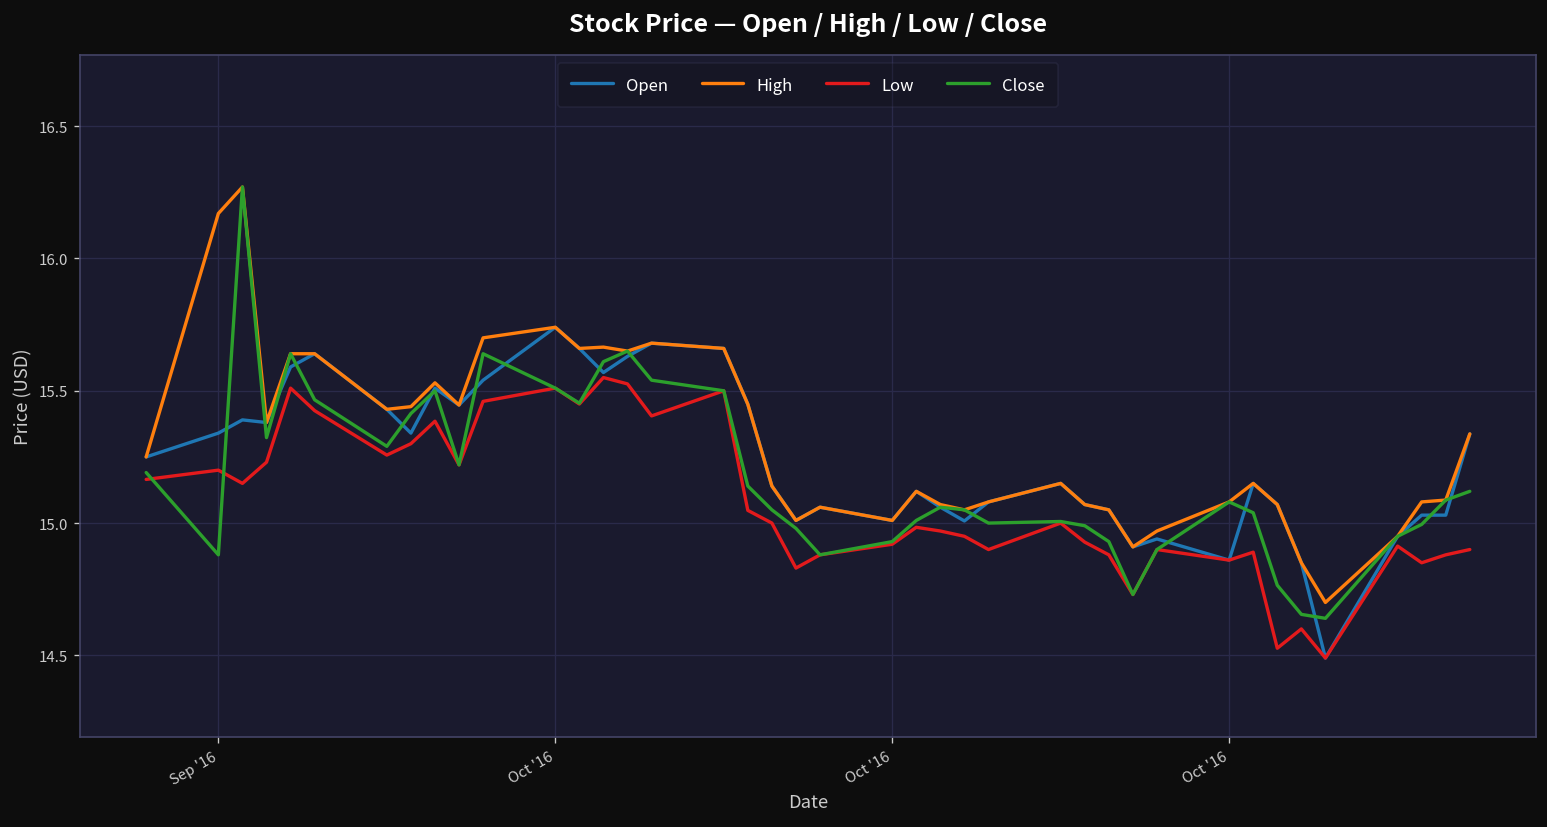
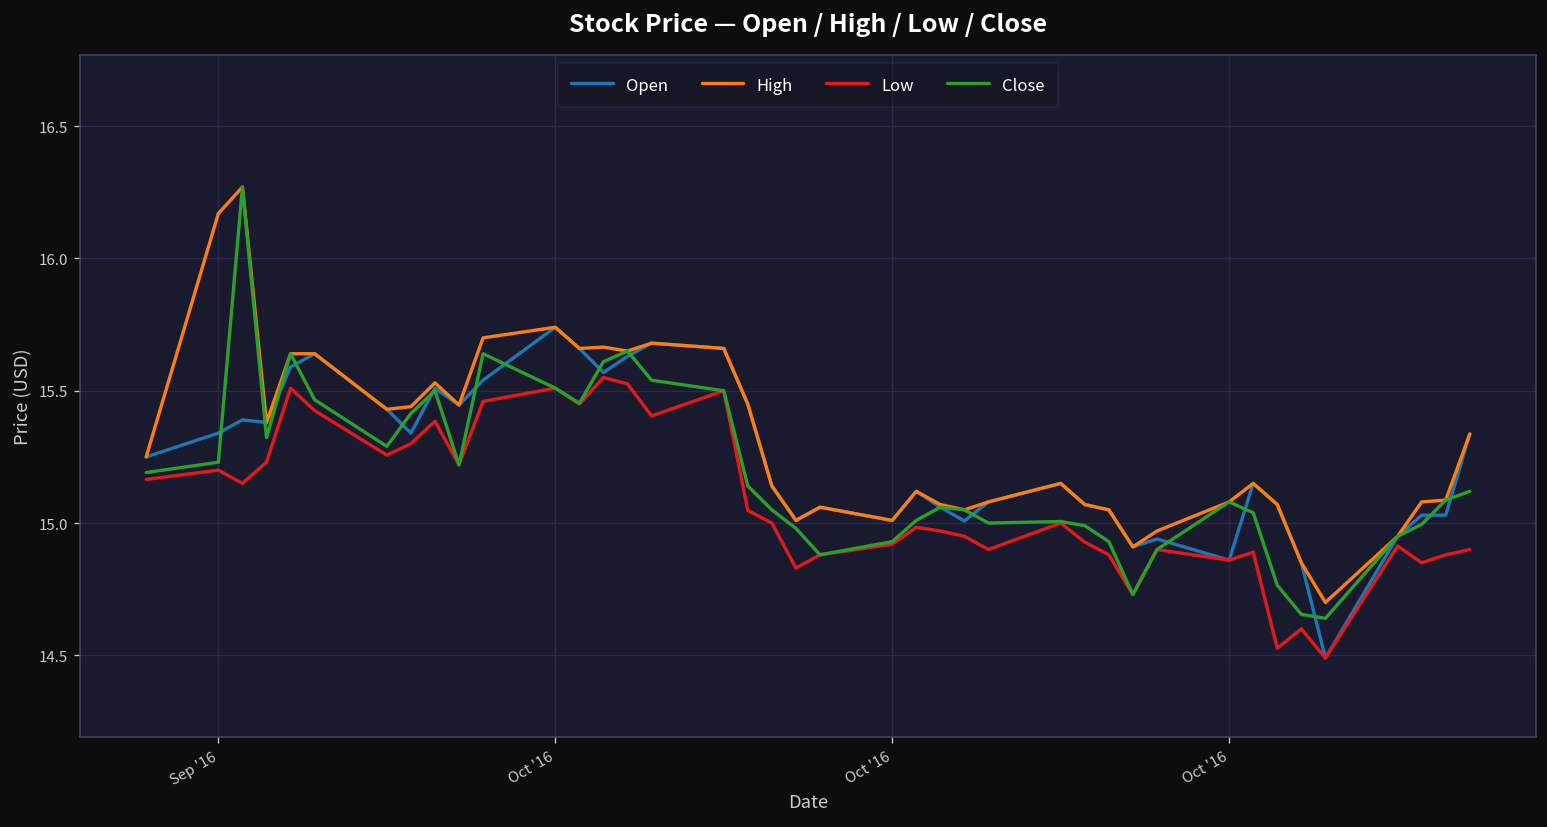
  {
    "Open": {
      "Sep '16": 15.34
    },
    "High": {
      "Sep '16": 16.17
    },
    "Low": {
      "Sep '16": 15.20
    },
    "Close": {
-     "Sep '16": 14.88
+     "Sep '16": 15.23
    }
  }
